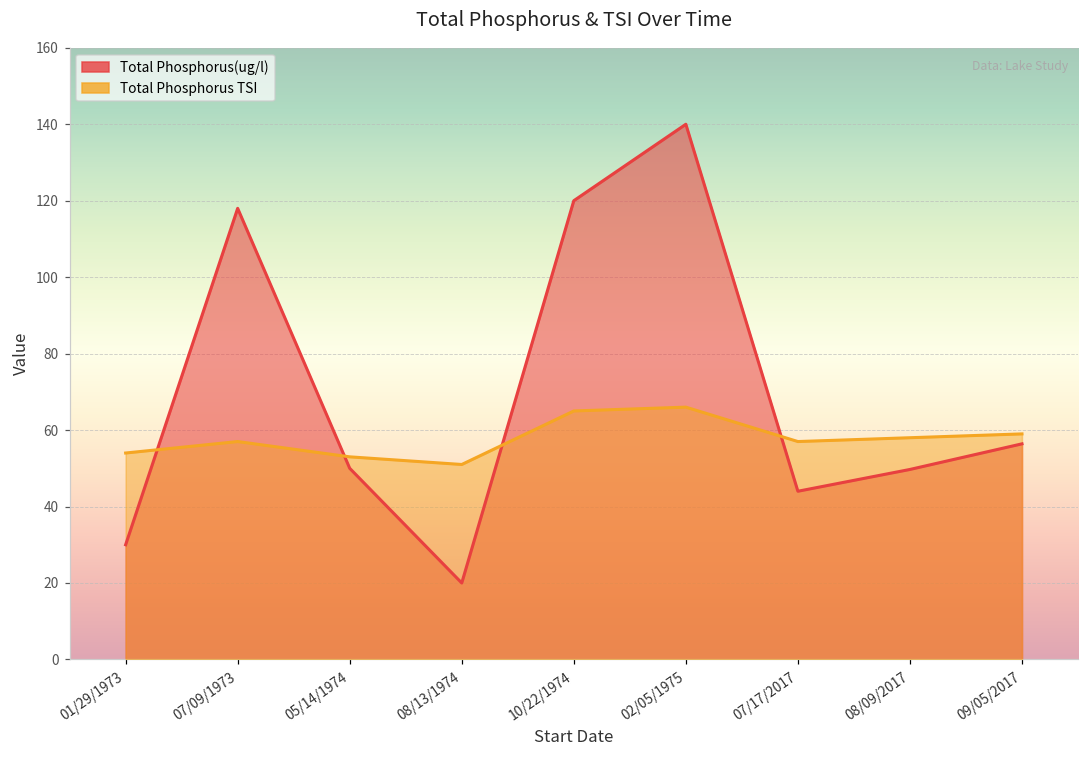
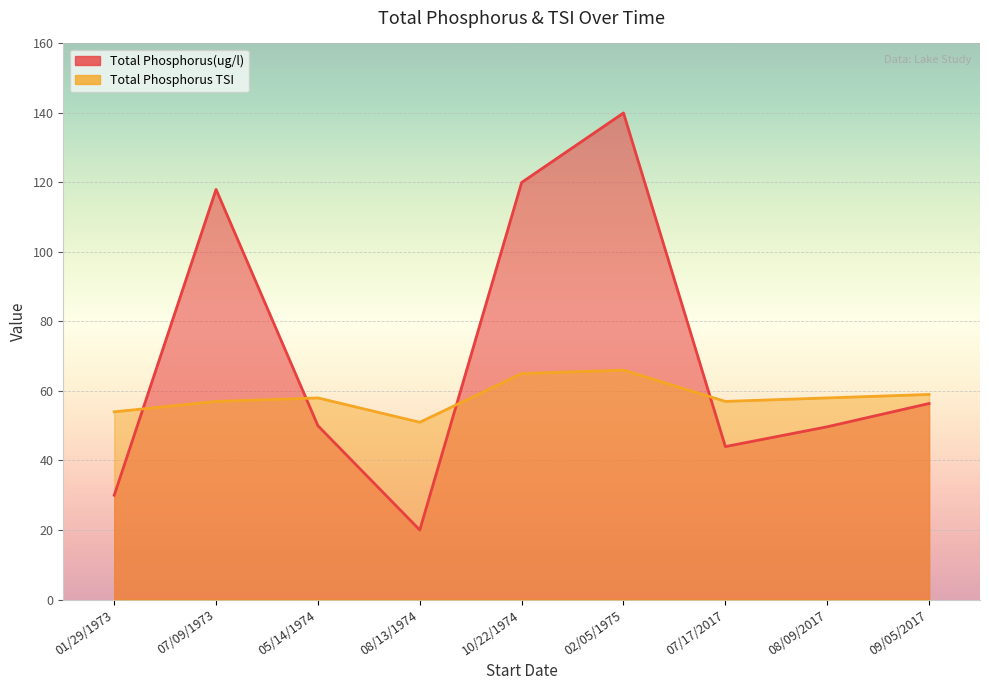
  {
    "Total Phosphorus(ug/l)": {
      "01/29/1973": 30,
      "07/09/1973": 118,
      "05/14/1974": 50,
      "08/13/1974": 20,
      "10/22/1974": 120,
      "02/05/1975": 140,
      "07/17/2017": 44,
      "08/09/2017": 50,
      "09/05/2017": 56
    },
    "Total Phosphorus TSI": {
      "01/29/1973": 54,
      "07/09/1973": 57,
-     "05/14/1974": 53,
+     "05/14/1974": 58,
      "08/13/1974": 51,
      "10/22/1974": 65,
      "02/05/1975": 66,
      "07/17/2017": 57,
      "08/09/2017": 58,
      "09/05/2017": 59
    }
  }
